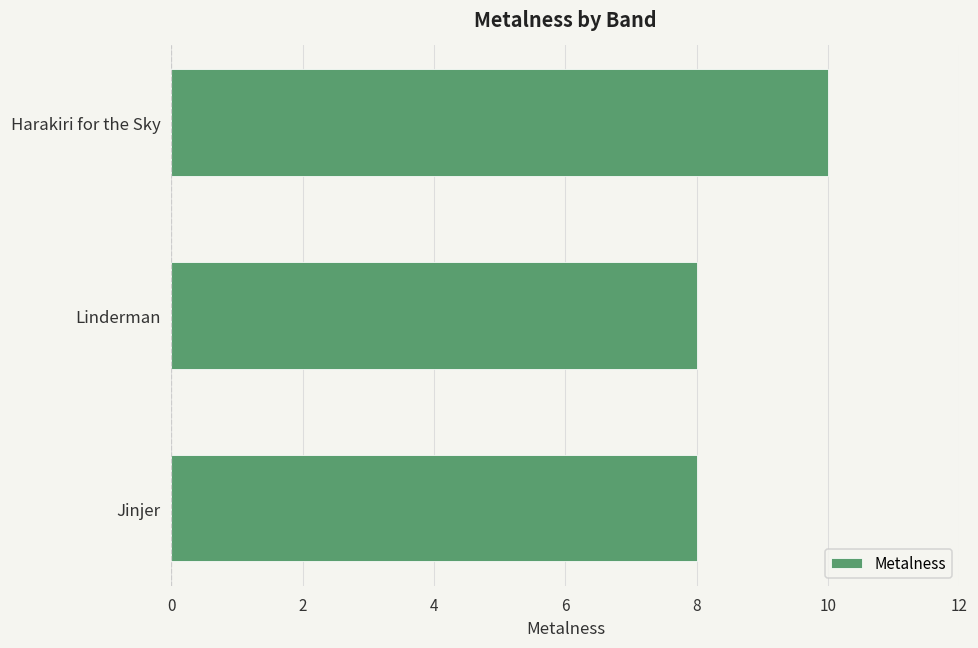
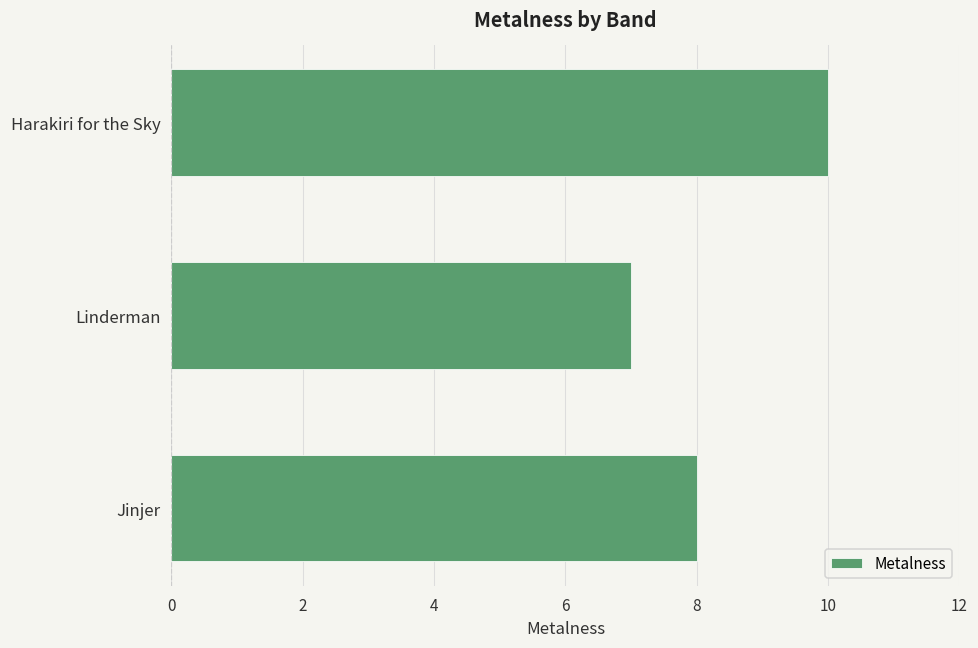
  {
    "Harakiri for the Sky": 10,
-   "Linderman": 8,
+   "Linderman": 7,
    "Jinjer": 8
  }
